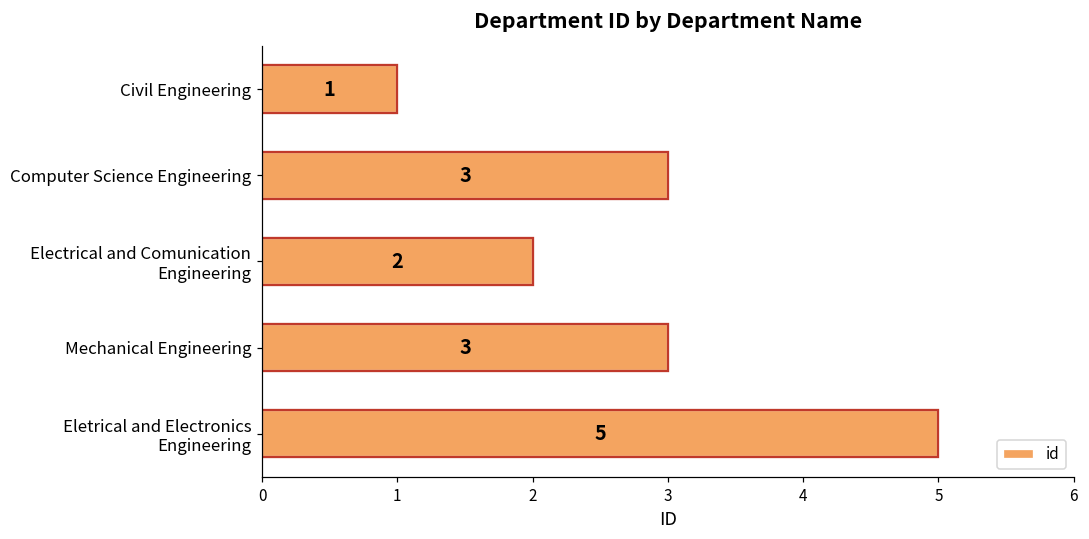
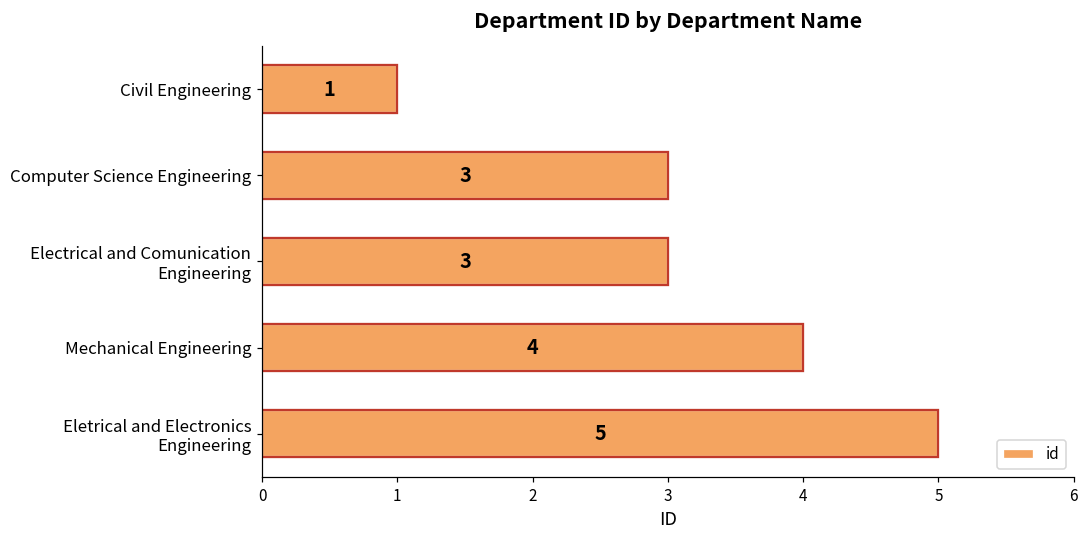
  {
    "Civil Engineering": 1,
    "Computer Science Engineering": 3,
-   "Electrical and Comunication Engineering": 2,
-   "Mechanical Engineering": 3,
+   "Electrical and Comunication Engineering": 3,
+   "Mechanical Engineering": 4,
    "Eletrical and Electronics Engineering": 5
  }
